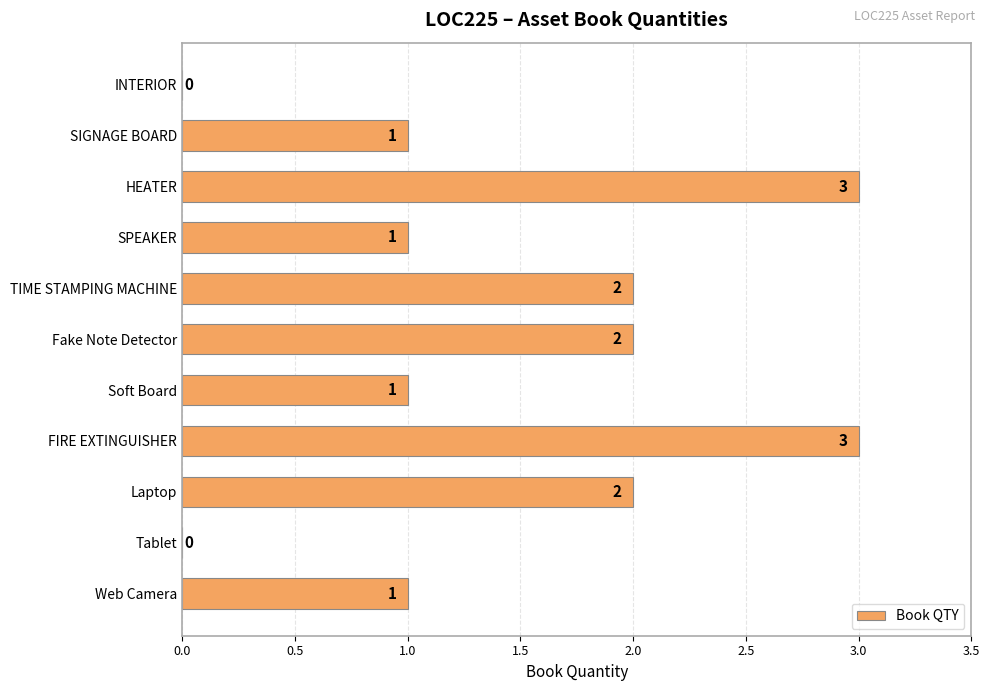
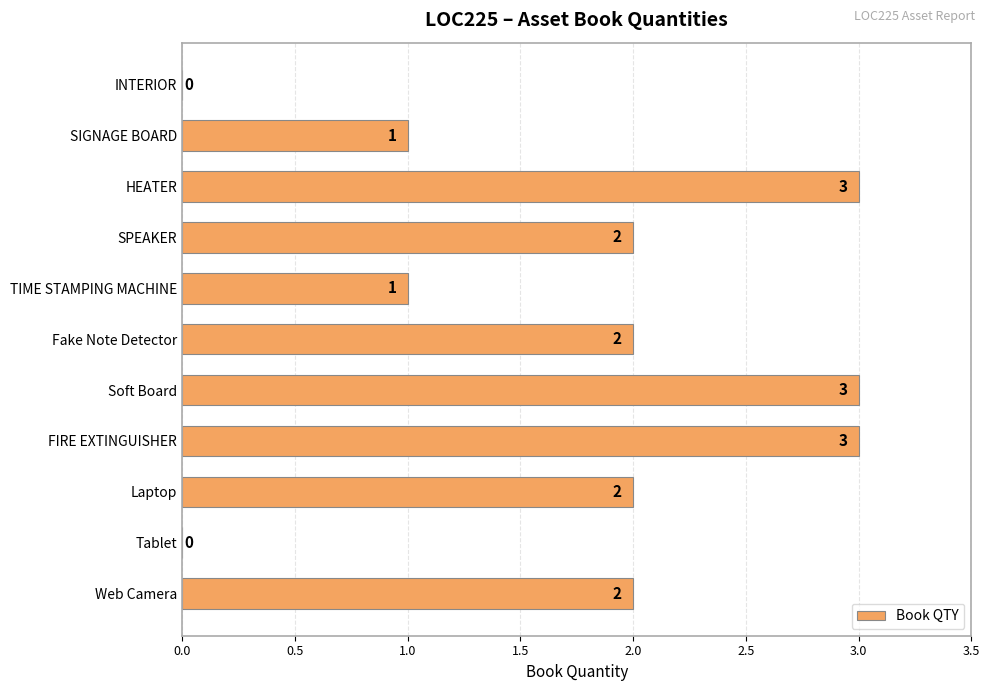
  {
    "INTERIOR": 0,
    "SIGNAGE BOARD": 1,
    "HEATER": 3,
-   "SPEAKER": 1,
-   "TIME STAMPING MACHINE": 2,
+   "SPEAKER": 2,
+   "TIME STAMPING MACHINE": 1,
    "Fake Note Detector": 2,
-   "Soft Board": 1,
+   "Soft Board": 3,
    "FIRE EXTINGUISHER": 3,
    "Laptop": 2,
    "Tablet": 0,
-   "Web Camera": 1
+   "Web Camera": 2
  }
